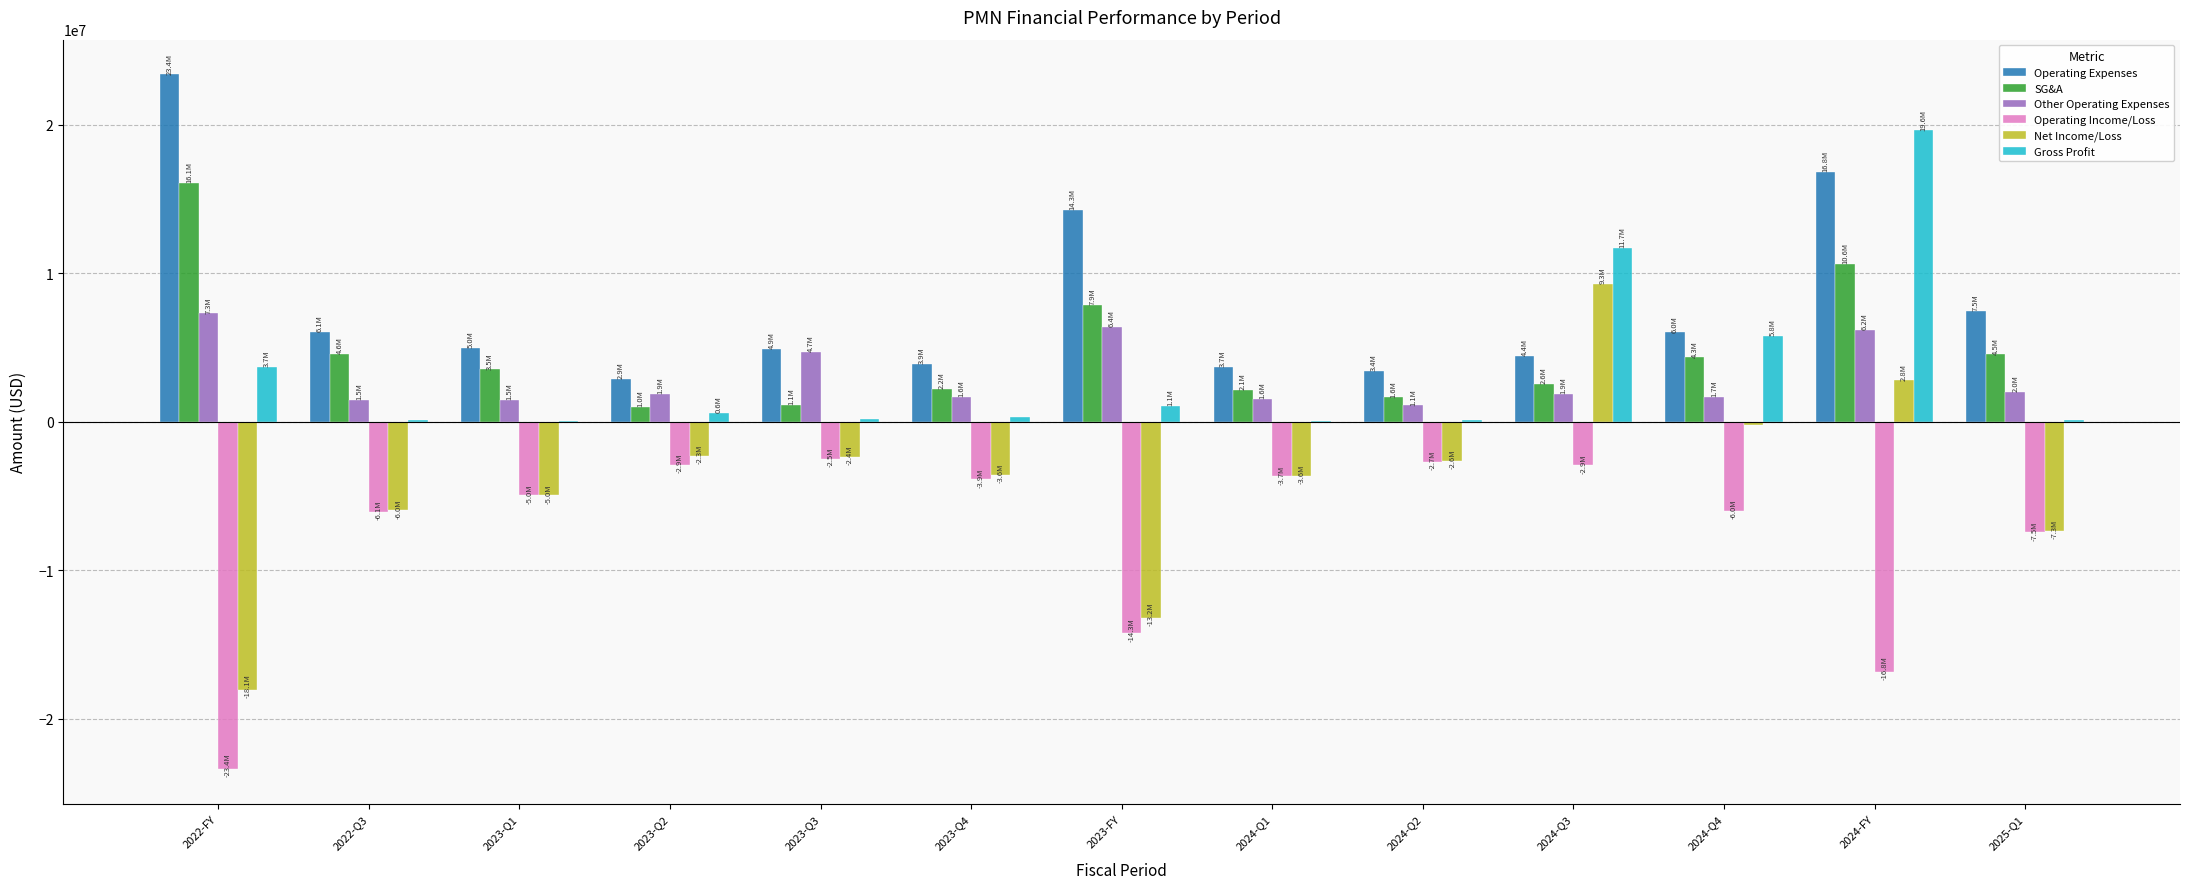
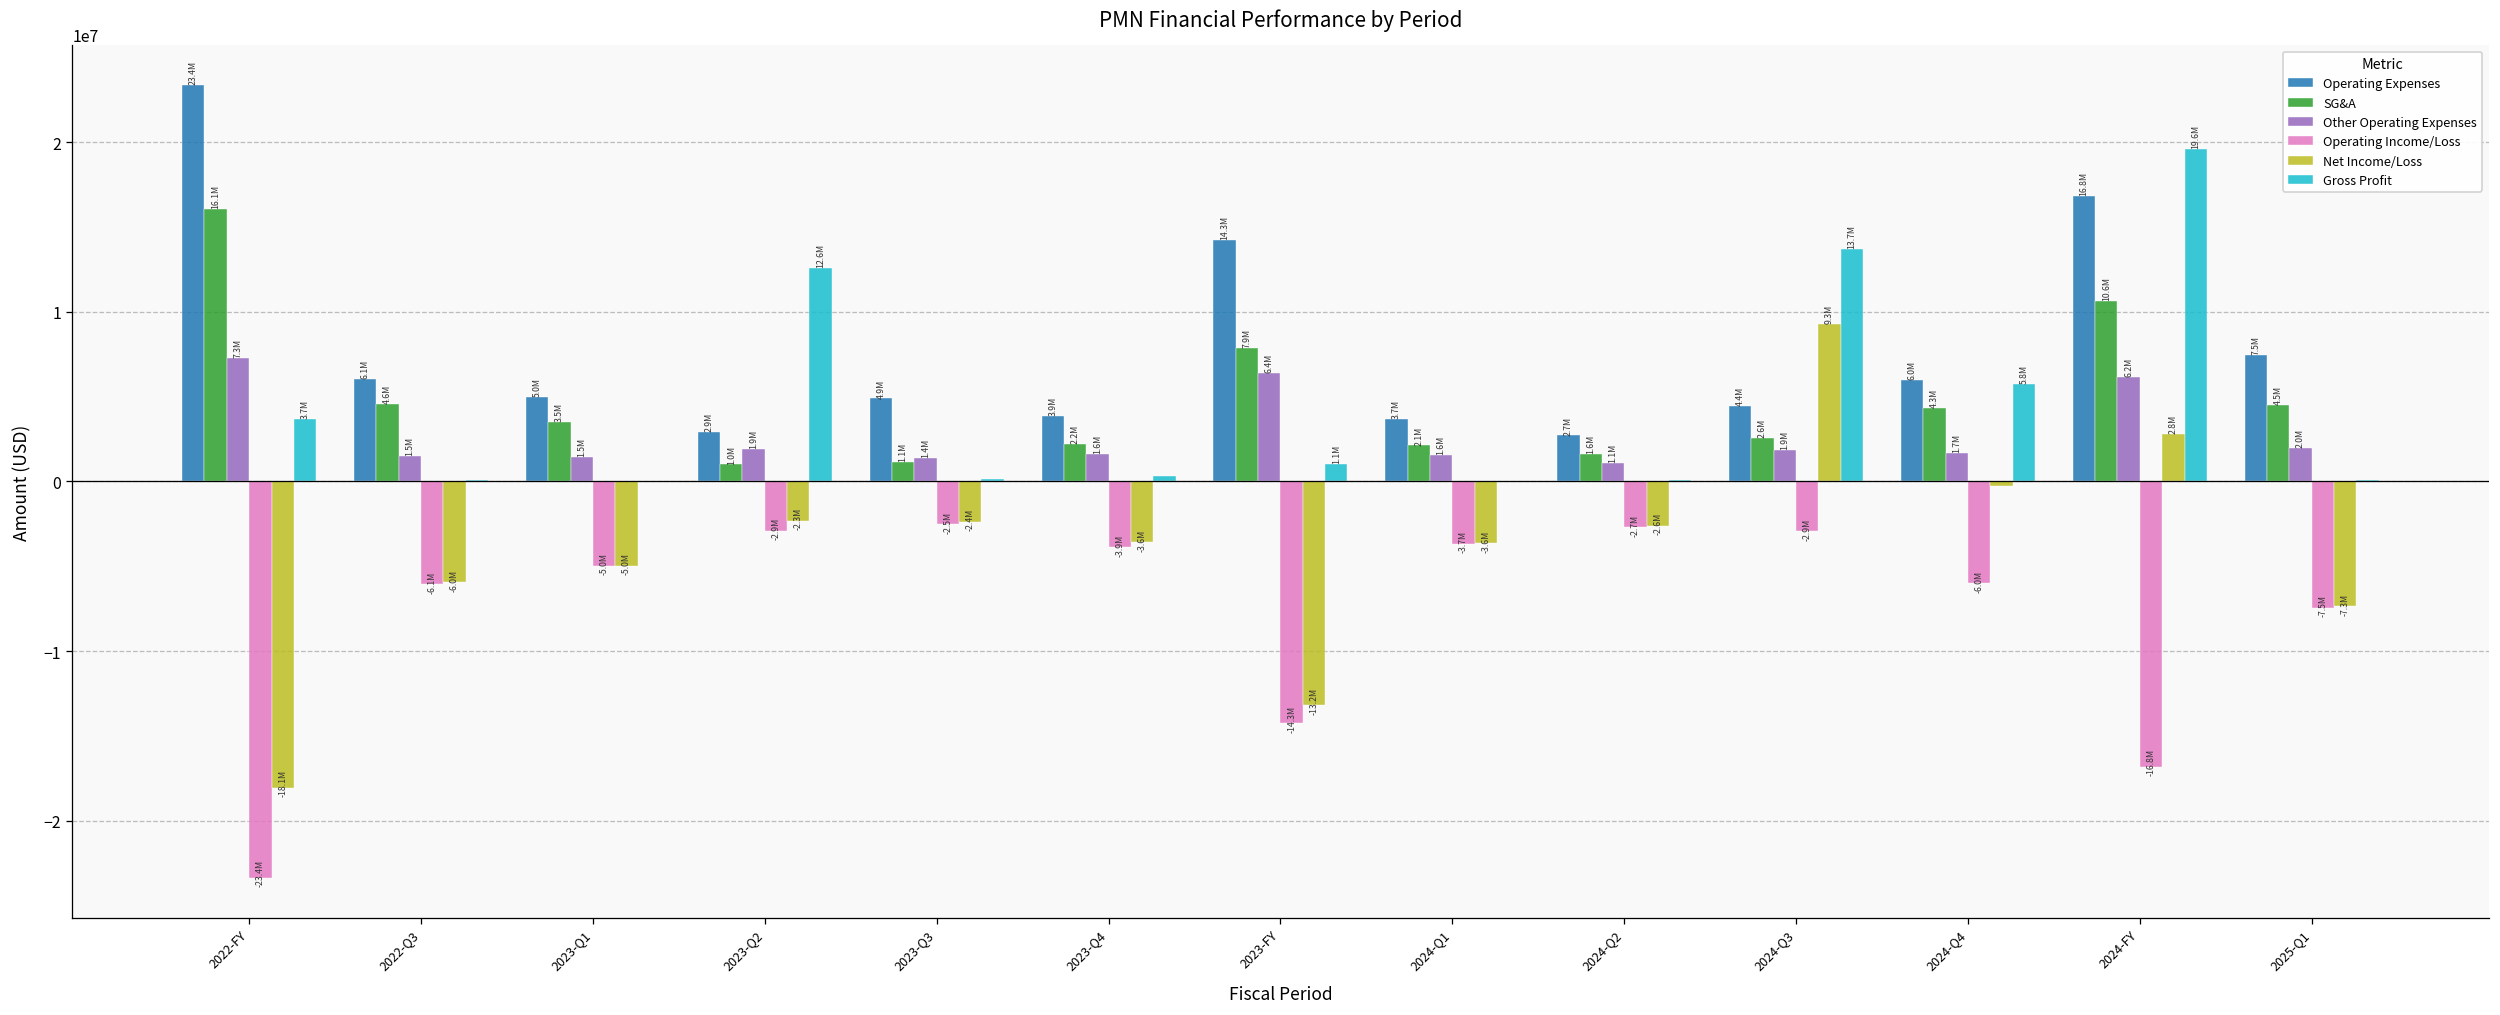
  {
    "Operating Expenses": {
      "2022-FY": "23.4M",
      "2022-Q3": "6.1M",
      "2023-Q1": "5.0M",
      "2023-Q2": "2.9M",
      "2023-Q3": "4.9M",
      "2023-Q4": "3.9M",
      "2023-FY": "14.3M",
      "2024-Q1": "3.7M",
-     "2024-Q2": "3.4M",
+     "2024-Q2": "2.7M",
      "2024-Q3": "4.4M",
      "2024-Q4": "6.0M",
      "2024-FY": "16.8M",
      "2025-Q1": "7.5M"
    },
    "SG&A": {
      "2022-FY": "16.1M",
      "2022-Q3": "4.6M",
      "2023-Q1": "3.5M",
      "2023-Q2": "1.0M",
      "2023-Q3": "1.1M",
      "2023-Q4": "2.2M",
      "2023-FY": "7.9M",
      "2024-Q1": "2.1M",
      "2024-Q2": "1.6M",
      "2024-Q3": "2.6M",
      "2024-Q4": "4.3M",
      "2024-FY": "10.6M",
      "2025-Q1": "4.5M"
    },
    "Other Operating Expenses": {
      "2022-FY": "7.3M",
      "2022-Q3": "1.5M",
      "2023-Q1": "1.5M",
      "2023-Q2": "1.9M",
-     "2023-Q3": "4.7M",
+     "2023-Q3": "1.4M",
      "2023-Q4": "1.6M",
      "2023-FY": "6.4M",
      "2024-Q1": "1.6M",
      "2024-Q2": "1.1M",
      "2024-Q3": "1.9M",
      "2024-Q4": "1.7M",
      "2024-FY": "6.2M",
      "2025-Q1": "2.0M"
    },
    "Operating Income/Loss": {
      "2022-FY": "-23.4M",
      "2022-Q3": "-6.1M",
      "2023-Q1": "-5.0M",
      "2023-Q2": "-2.9M",
      "2023-Q3": "-2.5M",
      "2023-Q4": "-3.9M",
      "2023-FY": "-14.3M",
      "2024-Q1": "-3.7M",
      "2024-Q2": "-2.7M",
      "2024-Q3": "-2.9M",
      "2024-Q4": "-6.0M",
      "2024-FY": "-16.8M",
      "2025-Q1": "-7.5M"
    },
    "Net Income/Loss": {
      "2022-FY": "-18.1M",
      "2022-Q3": "-6.0M",
      "2023-Q1": "-5.0M",
      "2023-Q2": "-2.3M",
      "2023-Q3": "-2.4M",
      "2023-Q4": "-3.6M",
      "2023-FY": "-13.2M",
      "2024-Q1": "-3.6M",
      "2024-Q2": "-2.6M",
      "2024-Q3": "9.3M",
      "2024-FY": "2.8M",
      "2025-Q1": "-7.3M"
    },
    "Gross Profit": {
      "2022-FY": "3.7M",
-     "2023-Q2": "0.6M",
+     "2023-Q2": "12.6M",
      "2023-FY": "1.1M",
-     "2024-Q3": "11.7M",
+     "2024-Q3": "13.7M",
      "2024-Q4": "5.8M",
      "2024-FY": "19.6M"
    }
  }
